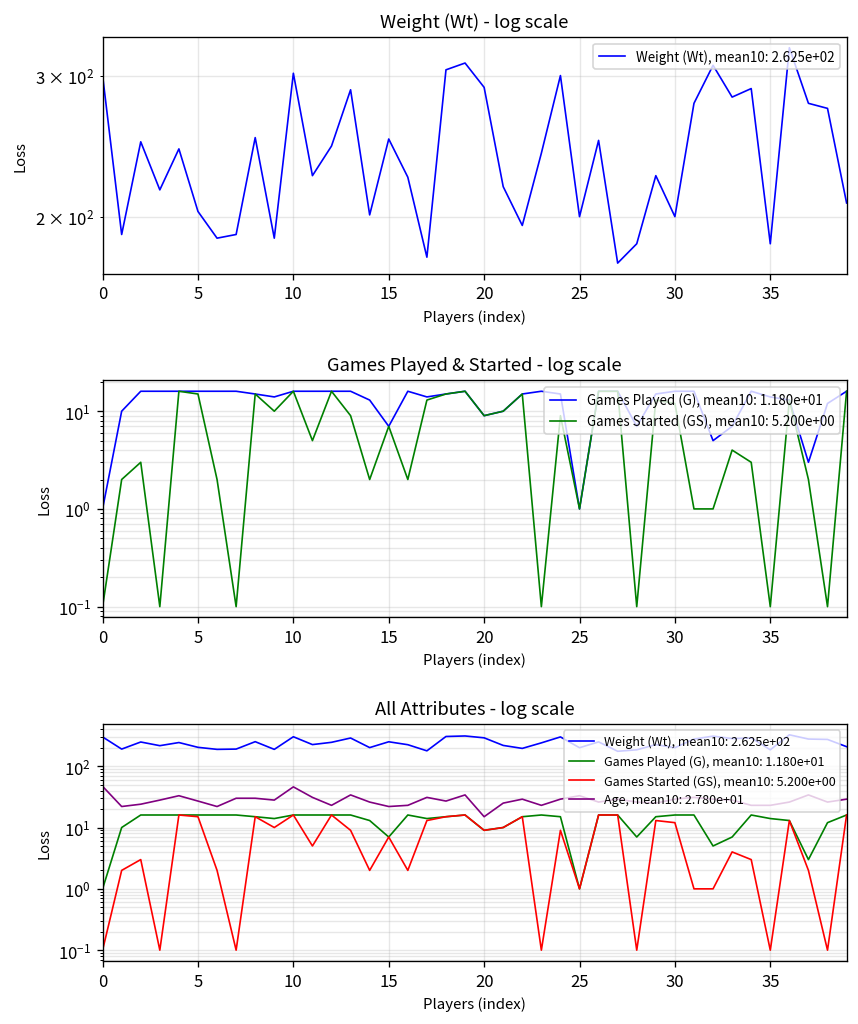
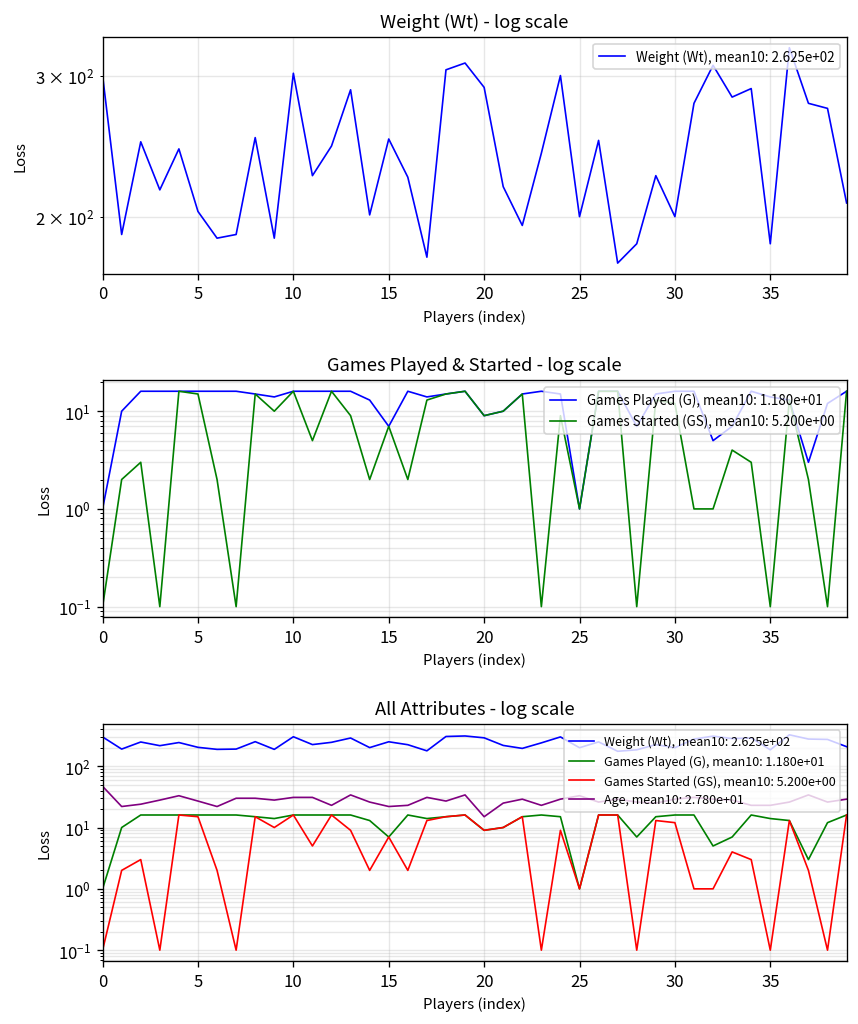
  {
    "All Attributes - log scale": {
      "Weight (Wt), mean10: 2.625e+02": {
        "0": 300,
        "5": 200,
        "10": 300,
        "15": 300,
        "20": 300
      },
      "Games Played (G), mean10: 1.180e+01": {
        "0": 1,
        "30": 16,
        "35": 14
      },
      "Games Started (GS), mean10: 5.200e+00": {
        "0": 0.10,
        "30": 12,
        "35": 0.10
      },
      "Age, mean10: 2.780e+01": {
        "0": 50,
        "5": 30,
-       "10": 50,
+       "10": 30,
        "15": 22,
        "20": 15
      }
    }
  }
